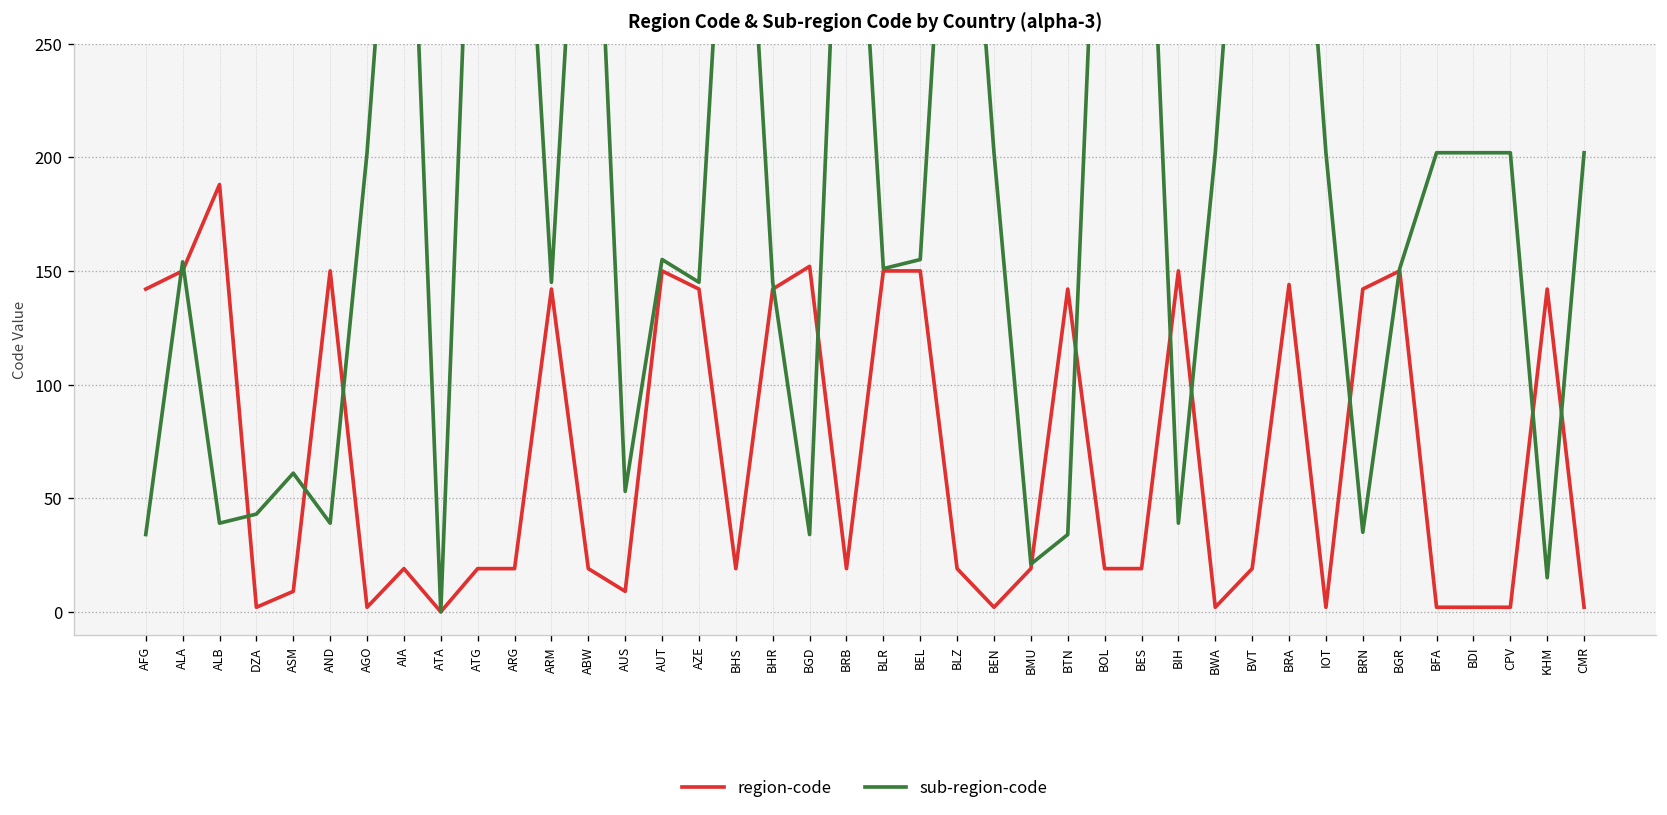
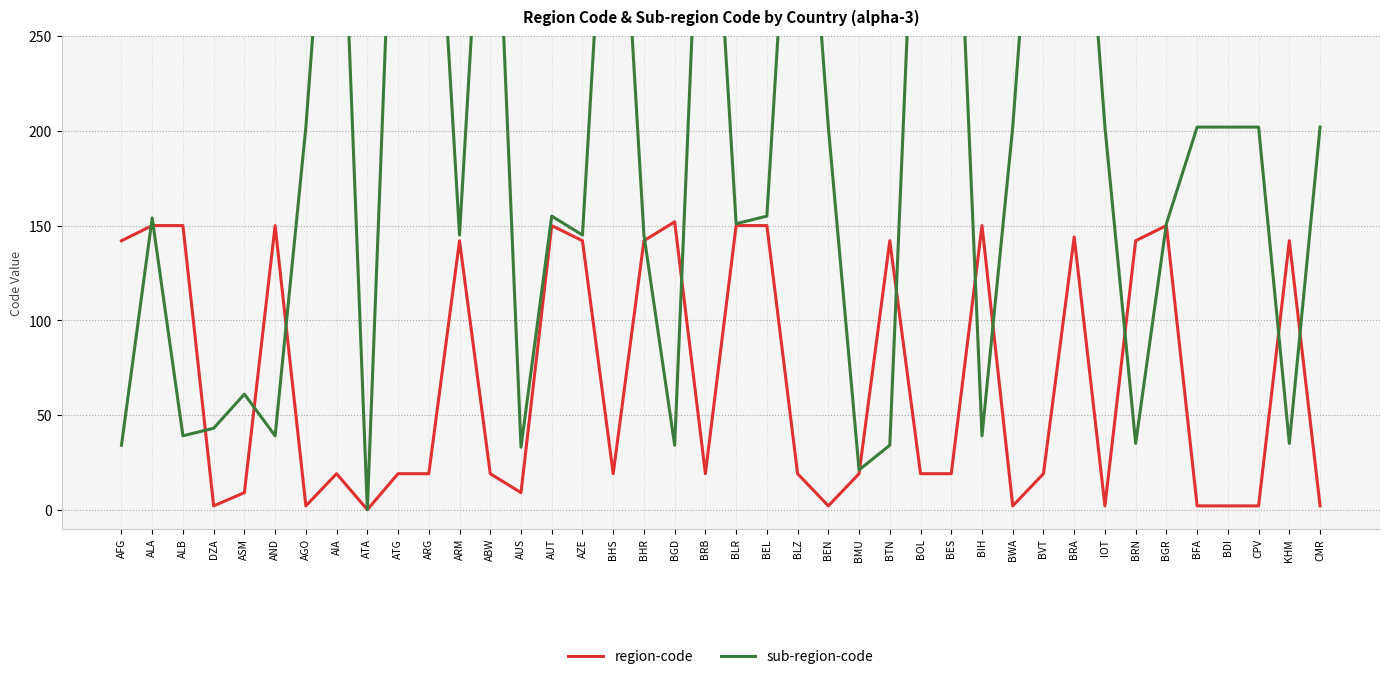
  {
    "region-code": {
      "AFG": 142,
      "ALA": 150,
-     "ALB": 188,
+     "ALB": 150,
      "DZA": 2,
      "ASM": 9,
      "AND": 150,
      "AGO": 2,
      "AIA": 19,
      "ATG": 19,
      "ARG": 19,
      "ARM": 142,
      "ABW": 19,
      "AUS": 9,
      "AUT": 150,
      "AZE": 142,
      "BHS": 19,
      "BHR": 142,
      "BGD": 152,
      "BRB": 19,
      "BEL": 150,
      "BLZ": 19,
      "BEN": 2,
      "BMU": 19,
      "BTN": 142,
      "BOL": 19,
      "BES": 19,
      "BIH": 150,
      "BWA": 2,
      "BVT": 19,
      "BRA": 144,
      "IOT": 2,
      "BRN": 142,
      "BFA": 2,
      "BDI": 2,
      "CPV": 2,
      "KHM": 142,
      "CMR": 2
    },
    "sub-region-code": {
      "AFG": 34,
      "ALA": 154,
      "ALB": 39,
      "DZA": 43,
      "ASM": 61,
      "AND": 39,
      "AGO": 202,
      "ARM": 145,
-     "AUS": 53,
+     "AUS": 33,
      "AUT": 155,
      "AZE": 145,
      "BHR": 145,
      "BGD": 34,
      "BEL": 155,
      "BEN": 202,
      "BMU": 21,
      "BTN": 34,
      "BIH": 39,
      "BWA": 202,
      "IOT": 202,
      "BRN": 35,
      "BFA": 202,
      "BDI": 202,
      "CPV": 202,
-     "KHM": 15,
+     "KHM": 35,
      "CMR": 202
    }
  }
